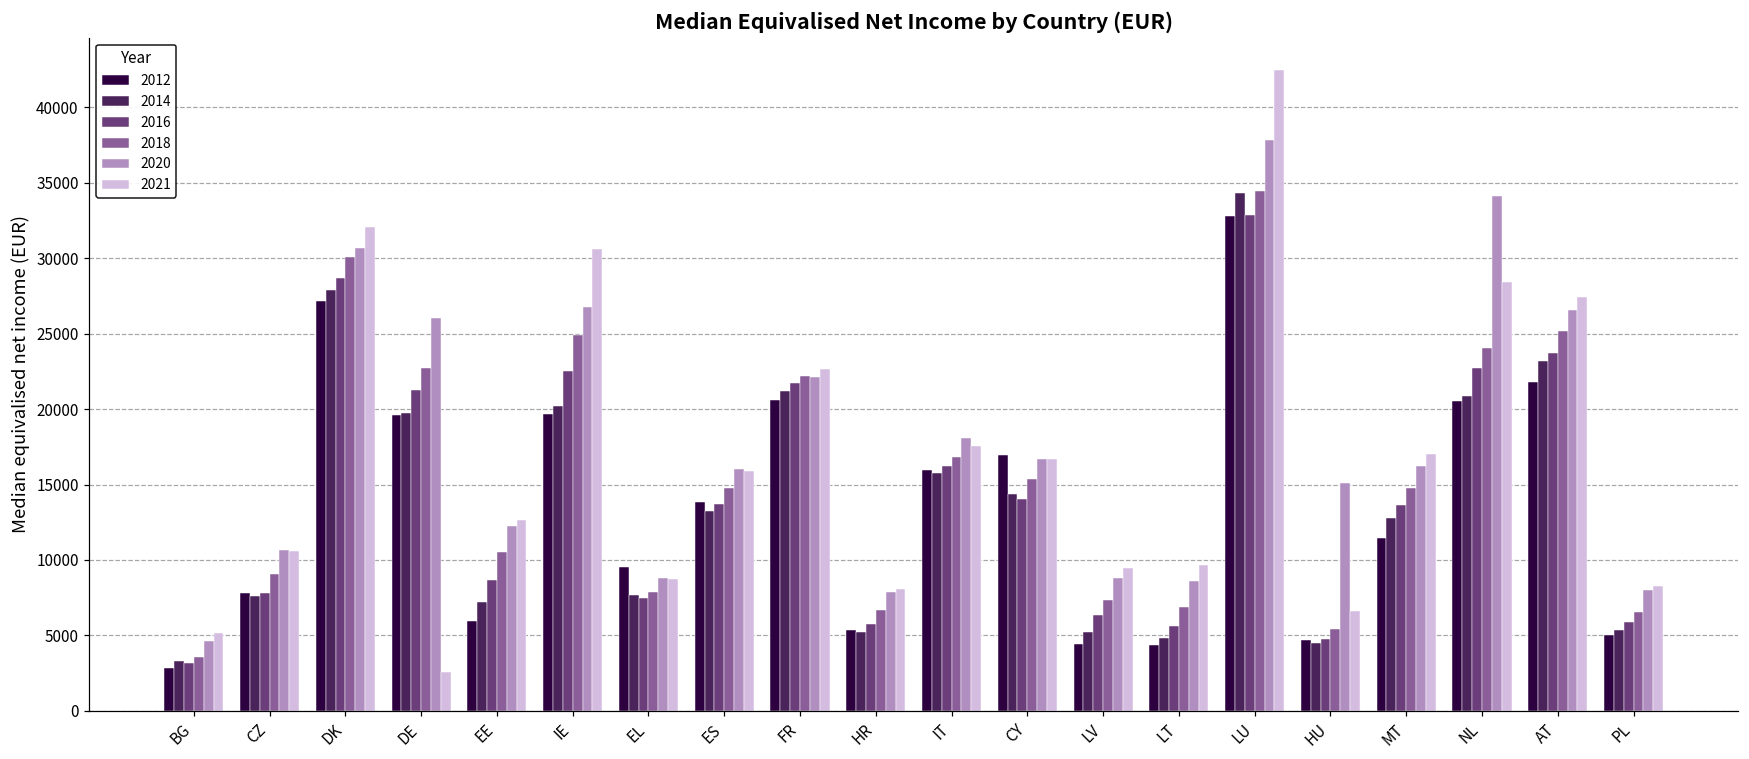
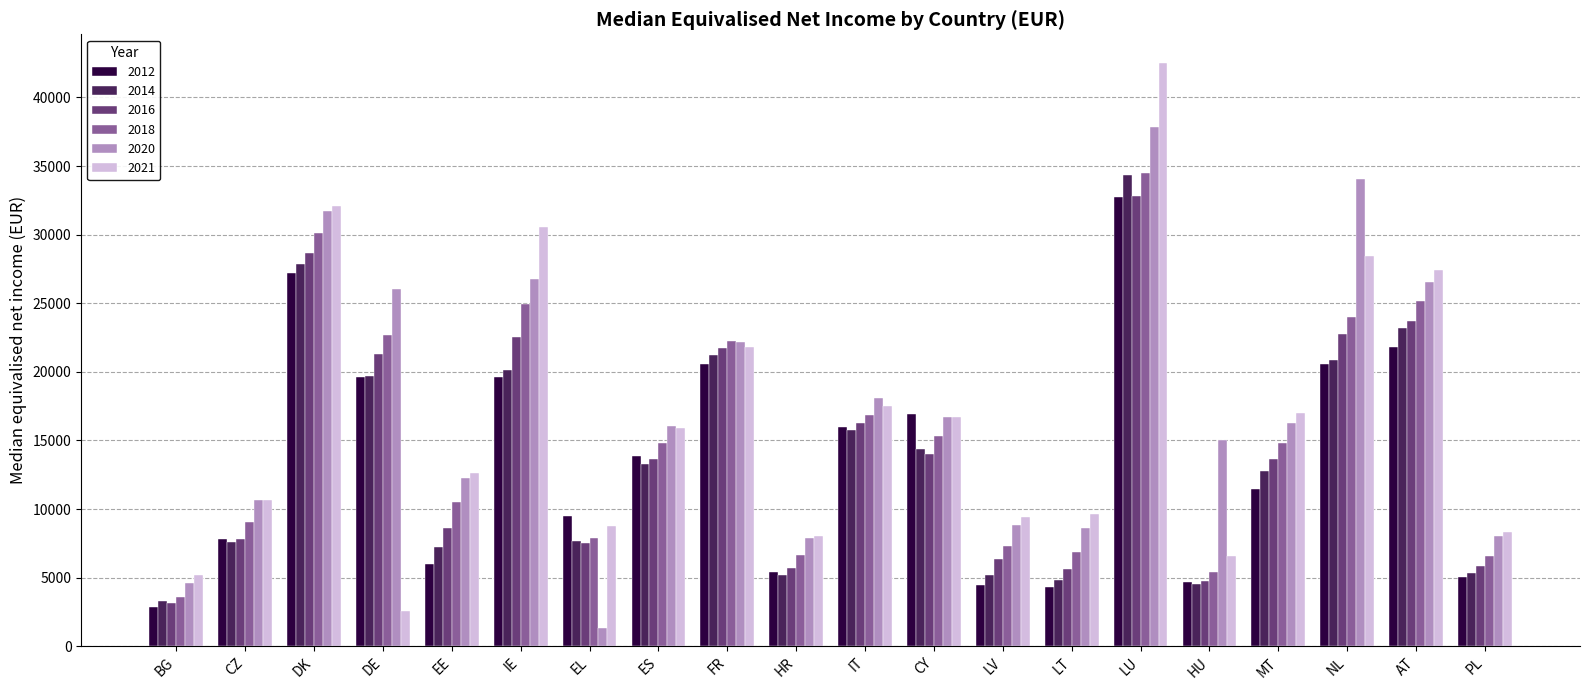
  {
    "2020": {
      "BG": 4600,
      "CZ": 10600,
-     "DK": 30700,
+     "DK": 31700,
      "DE": 26000,
      "EE": 12200,
      "IE": 26800,
-     "EL": 8800,
+     "EL": 1300,
      "ES": 16000,
      "FR": 22100,
      "HR": 7900,
      "IT": 18100,
      "CY": 16700,
      "LV": 8800,
      "LT": 8600,
      "LU": 37800,
      "HU": 15100,
      "MT": 16200,
      "NL": 34100,
      "AT": 26600,
      "PL": 8000
    },
    "2021": {
      "BG": 5200,
      "CZ": 10600,
      "DK": 32100,
      "DE": 2600,
      "EE": 12600,
      "IE": 30600,
      "EL": 8800,
      "ES": 15900,
-     "FR": 22700,
+     "FR": 21800,
      "HR": 8100,
      "IT": 17500,
      "CY": 16700,
      "LV": 9400,
      "LT": 9700,
      "LU": 42500,
      "HU": 6600,
      "MT": 17000,
      "NL": 28400,
      "AT": 27400,
      "PL": 8300
    }
  }
